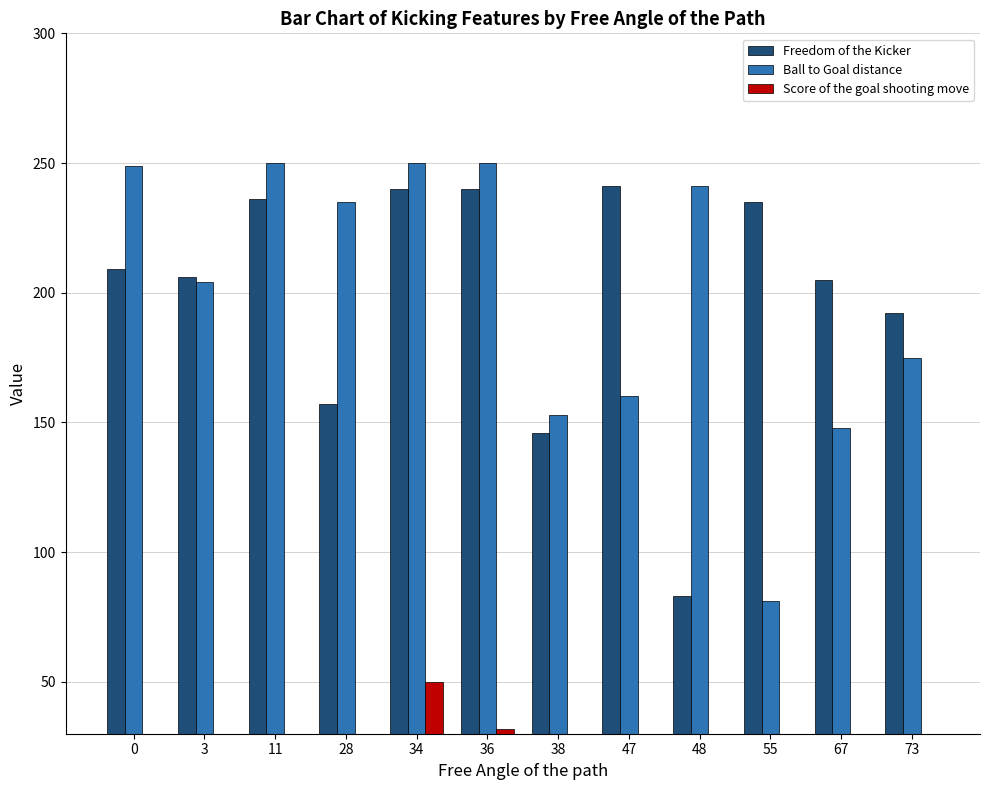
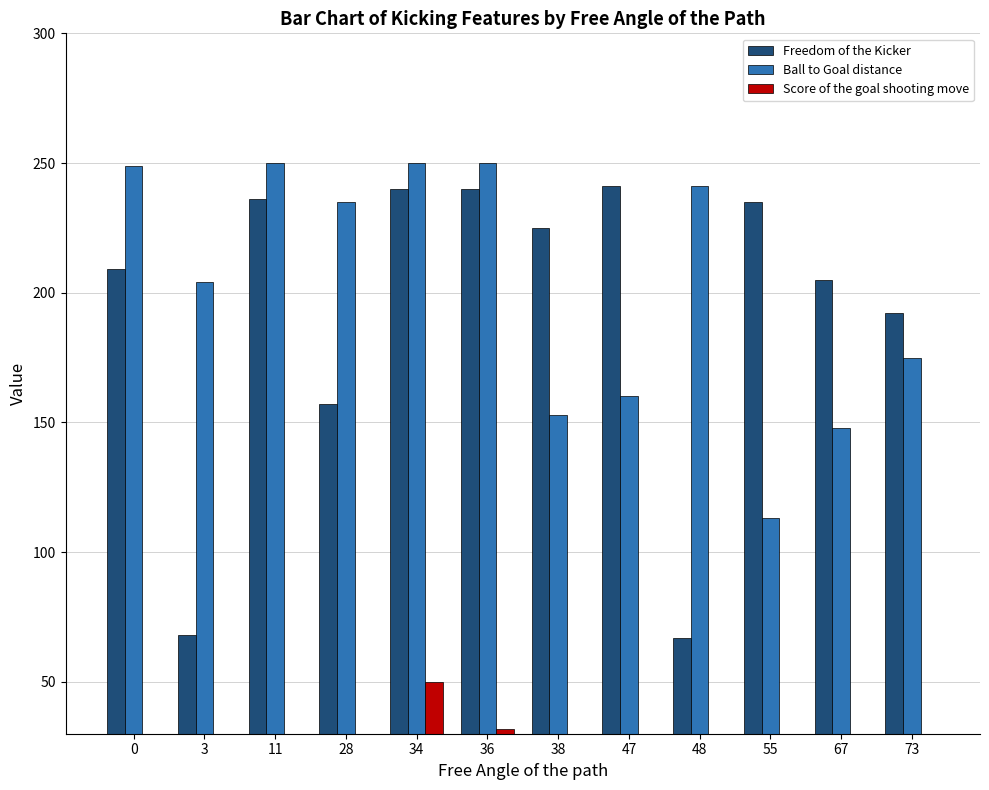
  {
    "Freedom of the Kicker": {
      "0": 209,
-     "3": 206,
+     "3": 68,
      "11": 236,
      "28": 157,
      "34": 240,
      "36": 240,
-     "38": 146,
+     "38": 225,
      "47": 241,
-     "48": 83,
+     "48": 67,
      "55": 235,
      "67": 205,
      "73": 192
    },
    "Ball to Goal distance": {
      "0": 249,
      "3": 204,
      "11": 250,
      "28": 235,
      "34": 250,
      "36": 250,
      "38": 153,
      "47": 160,
      "48": 241,
-     "55": 81,
+     "55": 113,
      "67": 148,
      "73": 175
    },
    "Score of the goal shooting move": {
      "34": 50,
      "36": 32
    }
  }
